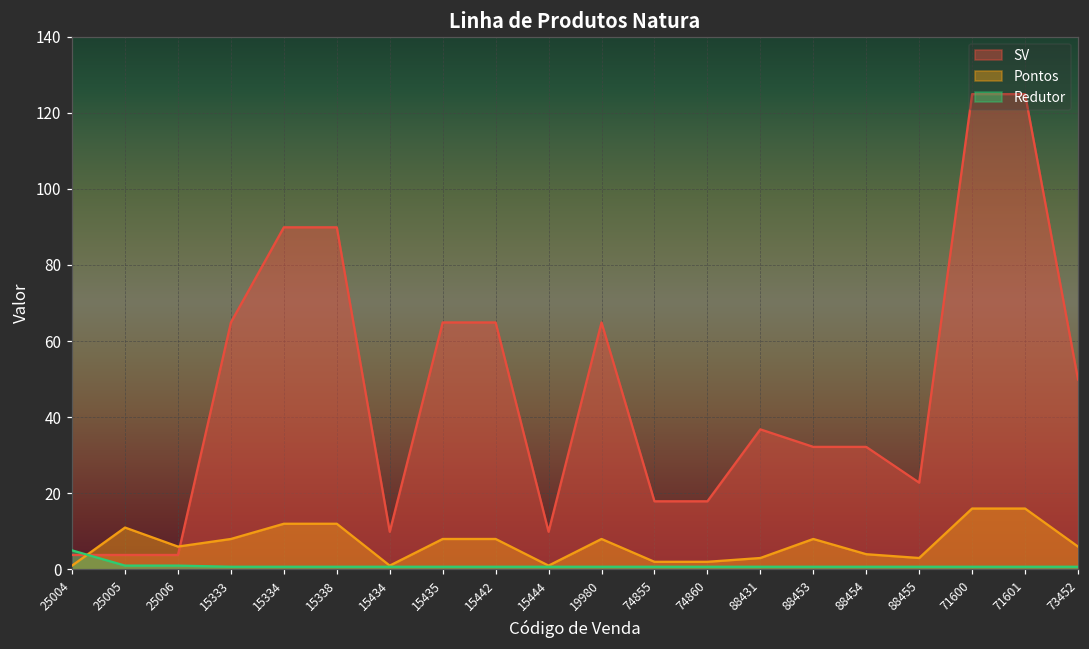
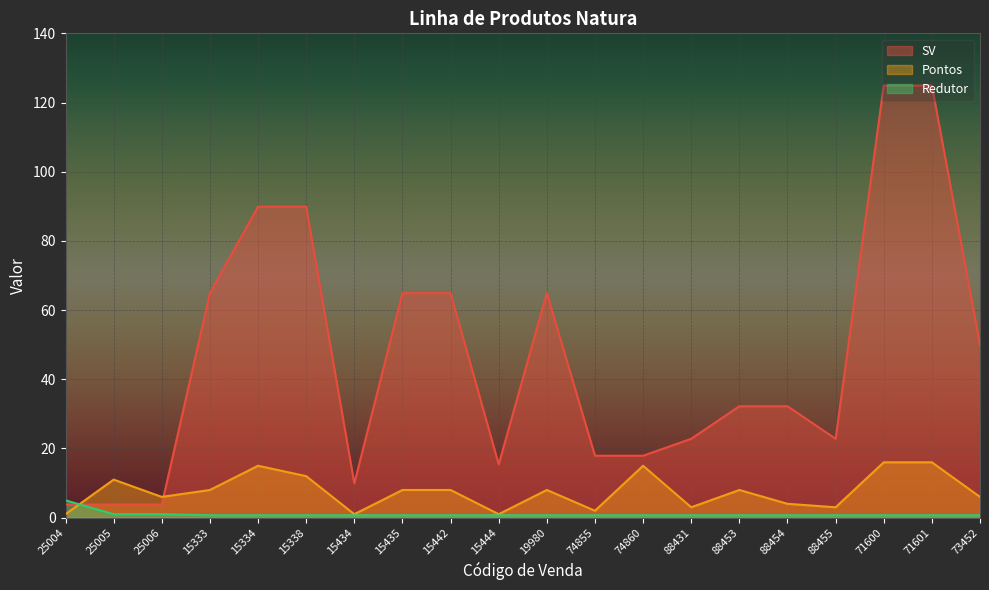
  {
    "SV": {
      "25004": 4,
      "25005": 4,
      "25006": 4,
      "15333": 65,
      "15334": 90,
      "15338": 90,
      "15434": 10,
      "15435": 65,
      "15442": 65,
-     "15444": 10,
+     "15444": 15,
      "19980": 65,
      "74855": 18,
      "74860": 18,
-     "88431": 37,
+     "88431": 23,
      "88453": 32,
      "88454": 32,
      "88455": 23,
      "73452": 50
    },
    "Pontos": {
      "25004": 1,
      "25005": 11,
      "25006": 6,
      "15333": 8,
-     "15334": 12,
+     "15334": 15,
      "15338": 12,
      "15435": 8,
      "15442": 8,
      "19980": 8,
      "74855": 2,
-     "74860": 2,
+     "74860": 15,
      "88431": 3,
      "88453": 8,
      "88454": 4,
      "88455": 3,
      "71600": 16,
      "71601": 16,
      "73452": 6
    },
    "Redutor": {
      "25004": 5,
      "25005": 1,
      "25006": 1,
      "15333": 1,
      "15334": 1,
      "15338": 1,
      "15435": 1,
      "15442": 1,
      "19980": 1,
      "74855": 1,
      "74860": 1,
      "88431": 1,
      "88453": 1,
      "88454": 1,
      "88455": 1,
      "71600": 1,
      "71601": 1,
      "73452": 1
    }
  }
